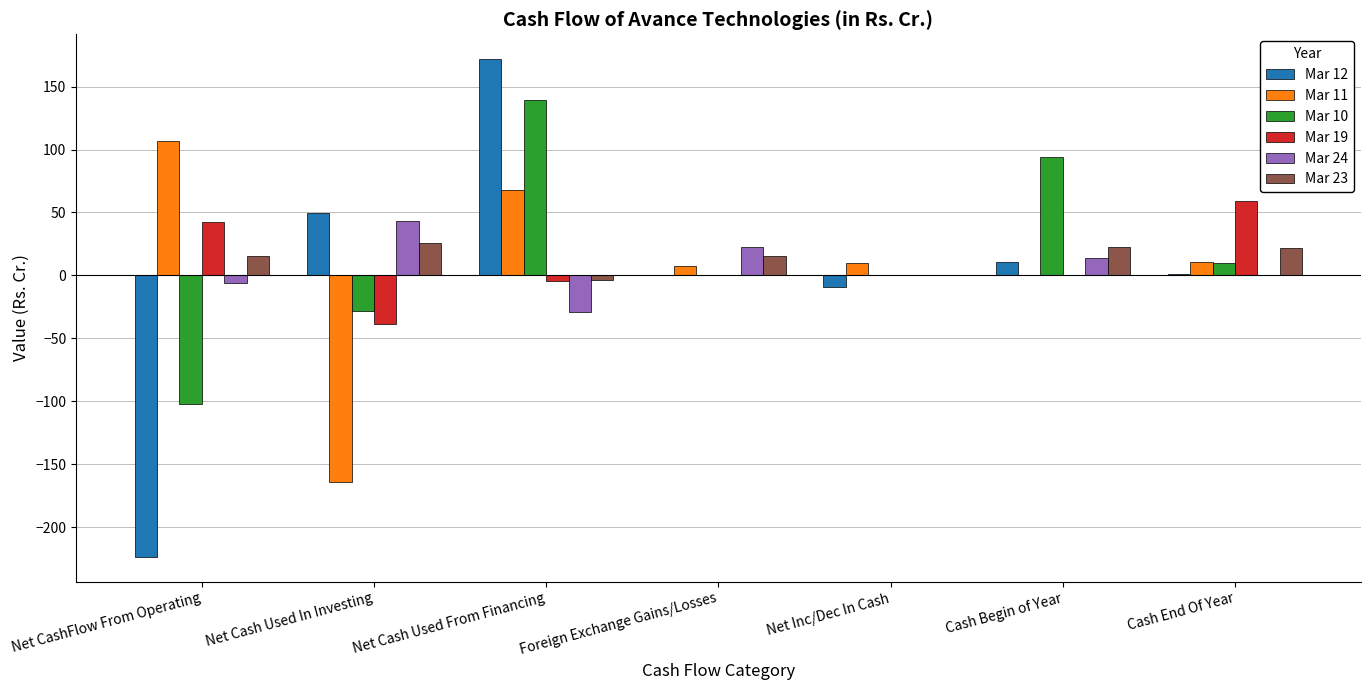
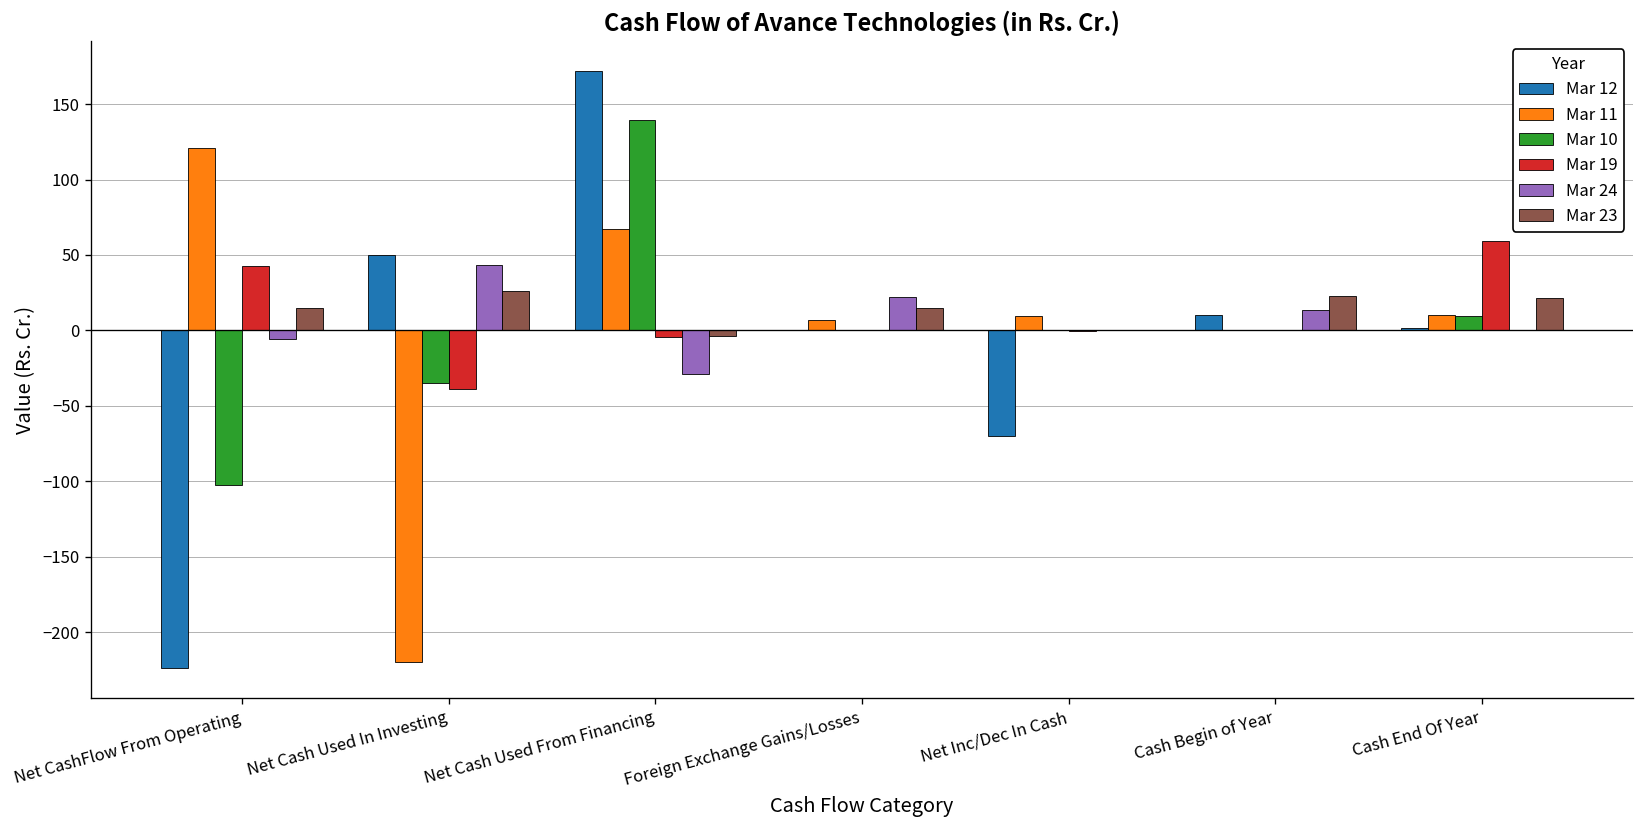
  {
    "Mar 12": {
      "Net CashFlow From Operating": -224,
      "Net Cash Used In Investing": 50,
      "Net Cash Used From Financing": 172,
      "Foreign Exchange Gains/Losses": 0,
-     "Net Inc/Dec In Cash": -9,
+     "Net Inc/Dec In Cash": -70,
      "Cash Begin of Year": 10
    },
    "Mar 11": {
-     "Net CashFlow From Operating": 107,
-     "Net Cash Used In Investing": -164,
+     "Net CashFlow From Operating": 121,
+     "Net Cash Used In Investing": -220,
      "Net Cash Used From Financing": 67,
      "Foreign Exchange Gains/Losses": 7,
      "Net Inc/Dec In Cash": 10,
      "Cash End Of Year": 10
    },
    "Mar 10": {
      "Net CashFlow From Operating": -102,
-     "Net Cash Used In Investing": -28,
+     "Net Cash Used In Investing": -35,
      "Net Cash Used From Financing": 139,
      "Foreign Exchange Gains/Losses": 0,
-     "Cash Begin of Year": 94,
+     "Cash Begin of Year": 0,
      "Cash End Of Year": 10
    },
    "Mar 19": {
      "Net CashFlow From Operating": 43,
      "Net Cash Used In Investing": -39,
      "Net Cash Used From Financing": -4,
      "Foreign Exchange Gains/Losses": 0,
      "Cash End Of Year": 59
    },
    "Mar 24": {
      "Net CashFlow From Operating": -6,
      "Net Cash Used In Investing": 44,
      "Net Cash Used From Financing": -29,
      "Foreign Exchange Gains/Losses": 22,
      "Cash Begin of Year": 13
    },
    "Mar 23": {
      "Net CashFlow From Operating": 15,
      "Net Cash Used In Investing": 26,
      "Net Cash Used From Financing": -4,
      "Foreign Exchange Gains/Losses": 15,
      "Cash Begin of Year": 23,
      "Cash End Of Year": 22
    }
  }
